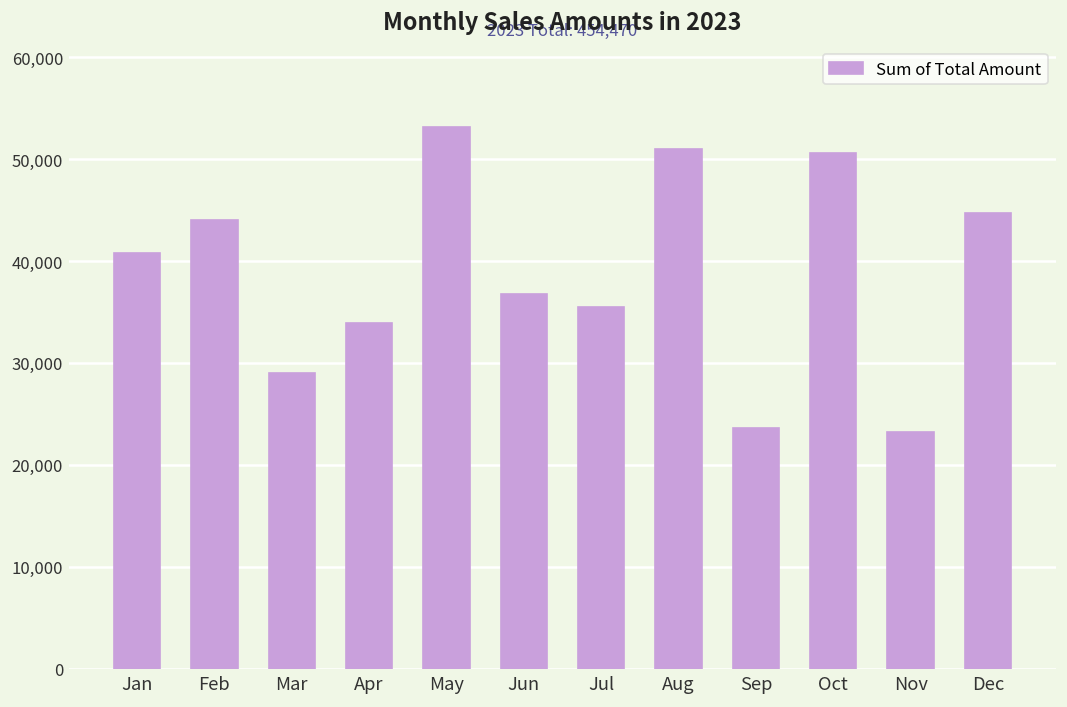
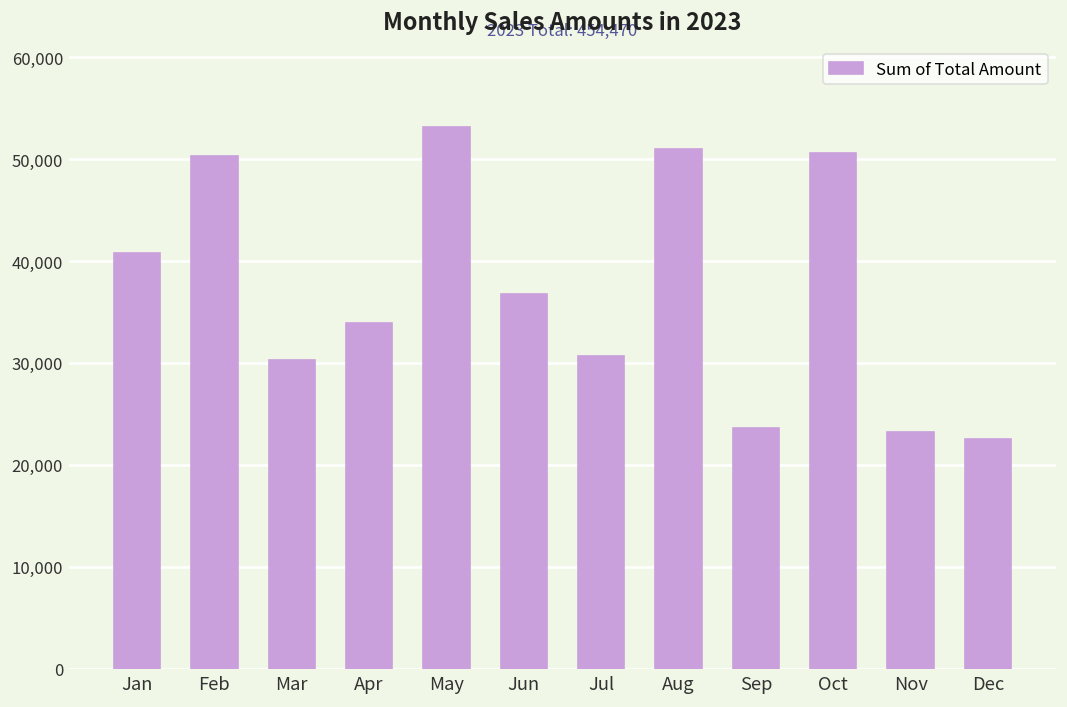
  {
    "Jan": "41,000",
-   "Feb": "44,000",
-   "Mar": "29,000",
+   "Feb": "50,000",
+   "Mar": "30,000",
    "Apr": "34,000",
    "May": "53,000",
    "Jun": "37,000",
-   "Jul": "35,000",
+   "Jul": "31,000",
    "Aug": "51,000",
    "Sep": "24,000",
    "Oct": "51,000",
    "Nov": "23,000",
-   "Dec": "45,000"
+   "Dec": "23,000"
  }
